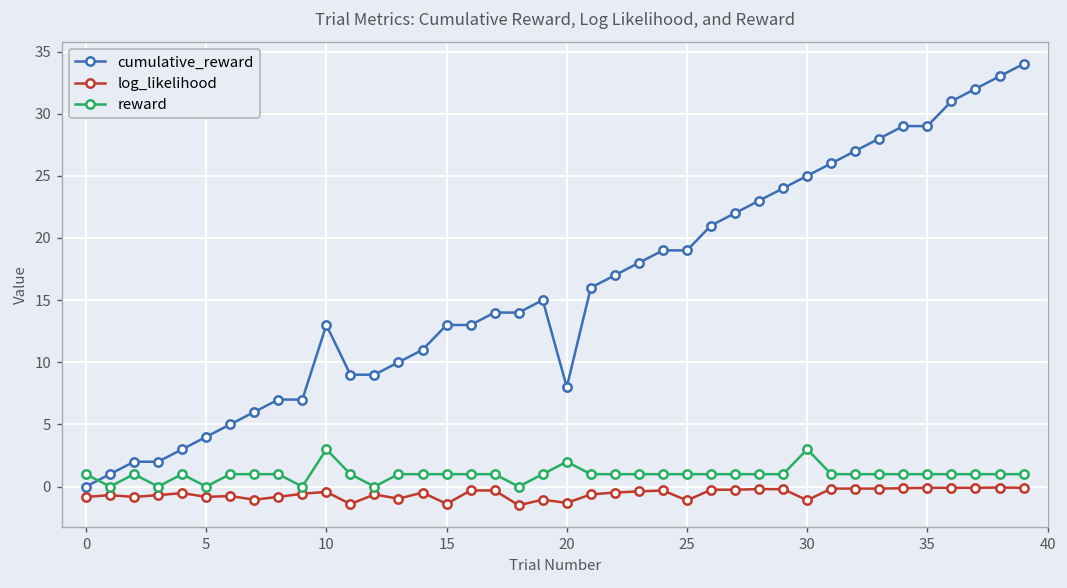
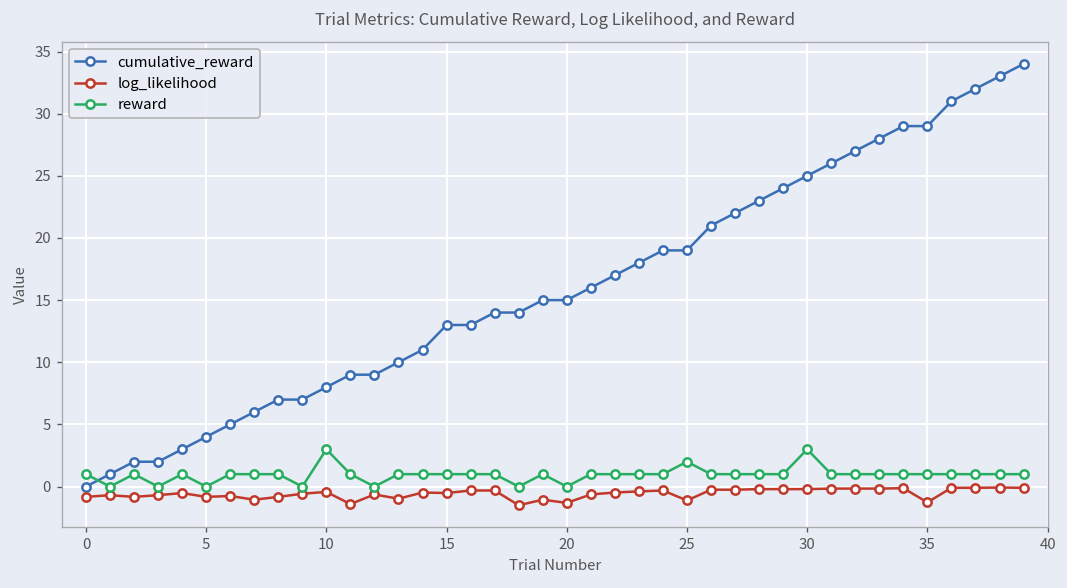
  {
    "cumulative_reward": {
      "0": 0,
      "5": 4,
-     "10": 13,
+     "10": 8,
      "15": 13,
-     "20": 8,
+     "20": 15,
      "25": 19,
      "30": 25,
      "35": 29
    },
    "log_likelihood": {
      "0": -0.8,
      "5": -0.8,
      "10": -0.4,
-     "15": -1.4,
+     "15": -0.5,
      "20": -1.3,
      "25": -1.1,
-     "30": -1.1,
-     "35": -0.1
+     "30": -0.2,
+     "35": -1.3
    },
    "reward": {
      "0": 1,
      "5": 0,
      "10": 3,
      "15": 1,
-     "20": 2,
-     "25": 1,
+     "20": 0,
+     "25": 2,
      "30": 3,
      "35": 1
    }
  }
